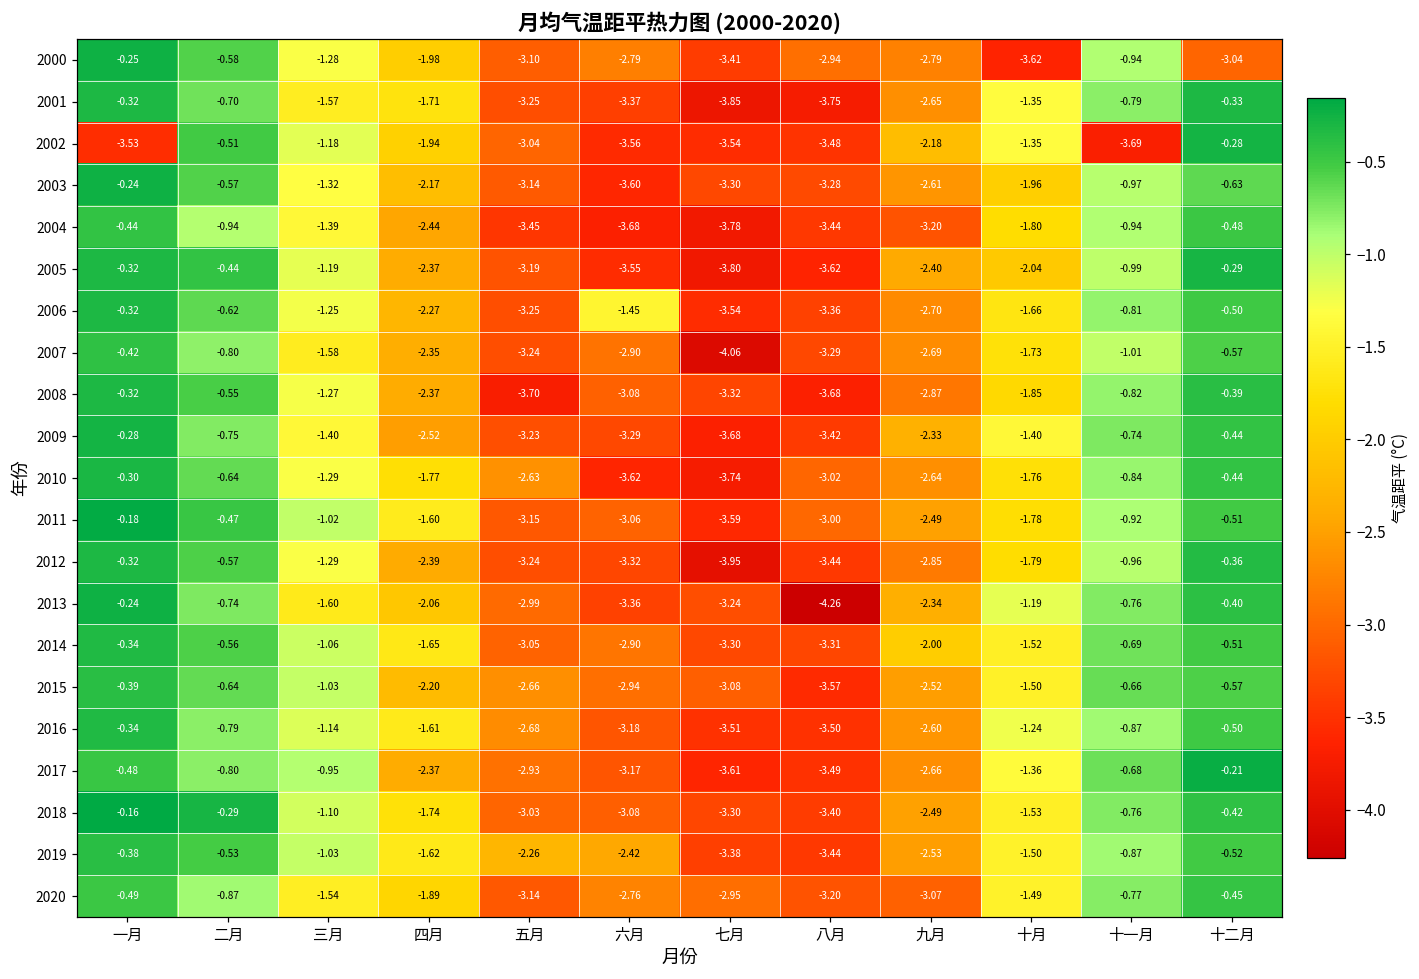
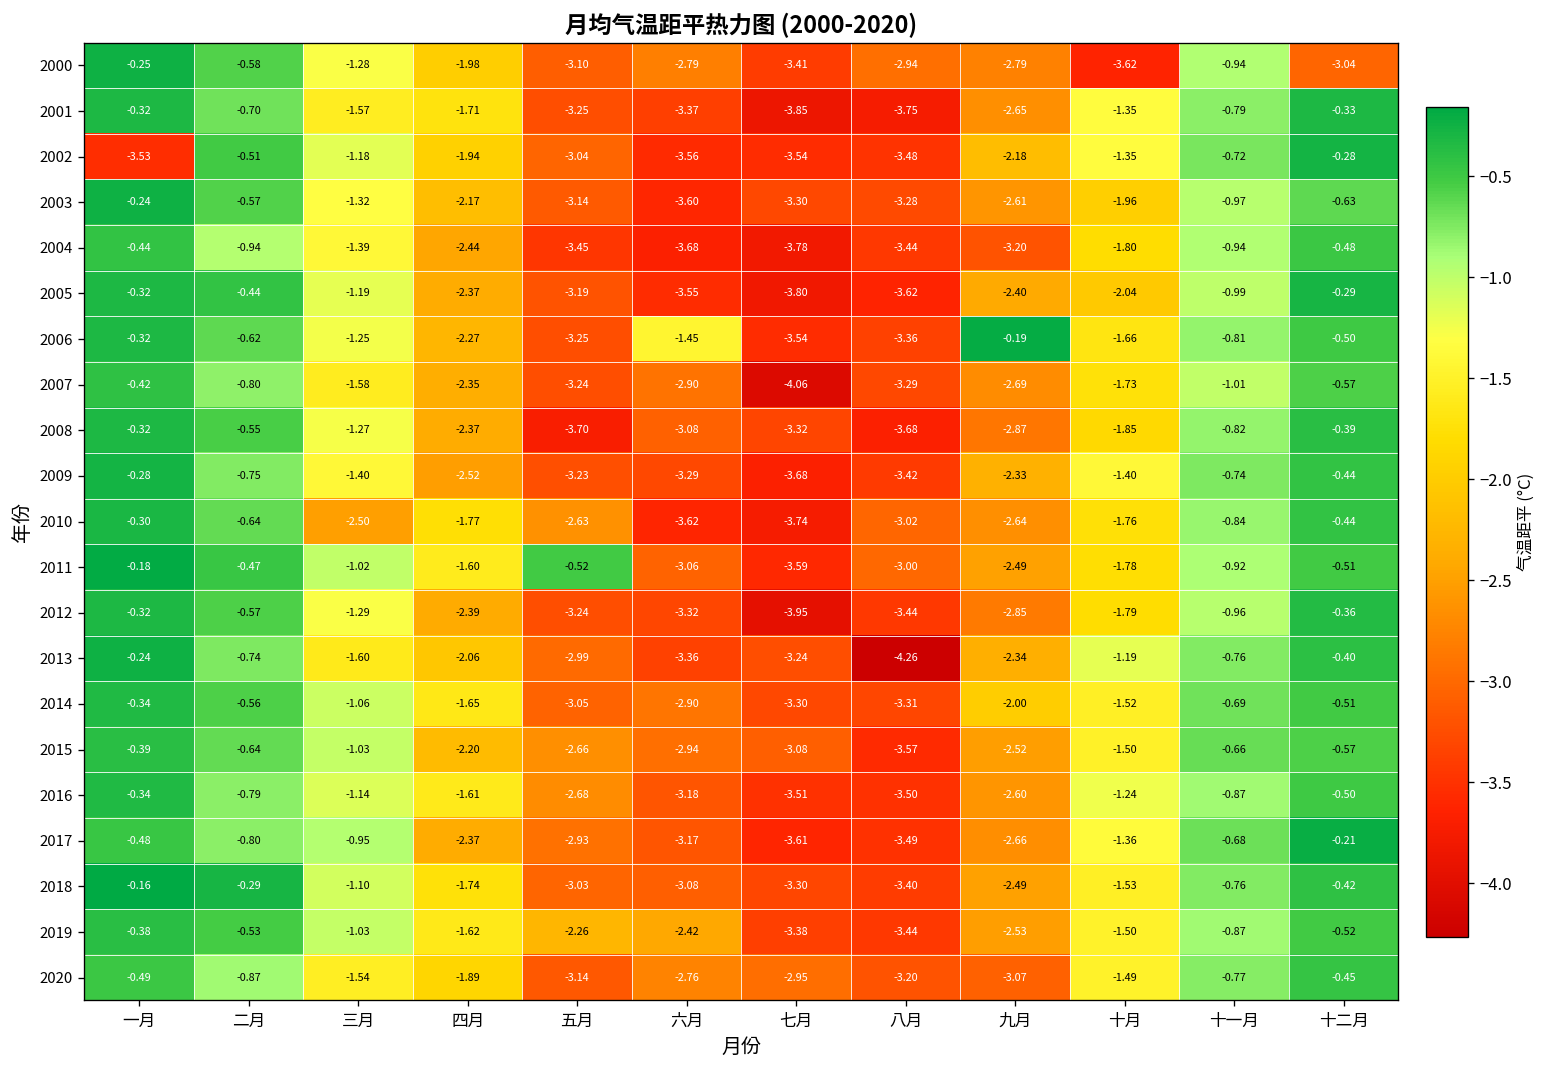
  {
    "2002": {
      "一月": -3.53,
      "二月": -0.51,
      "三月": -1.18,
      "四月": -1.94,
      "五月": -3.04,
      "六月": -3.56,
      "七月": -3.54,
      "八月": -3.48,
      "九月": -2.18,
      "十月": -1.35,
-     "十一月": -3.69,
+     "十一月": -0.72,
      "十二月": -0.28
    },
    "2006": {
      "一月": -0.32,
      "二月": -0.62,
      "三月": -1.25,
      "四月": -2.27,
      "五月": -3.25,
      "六月": -1.45,
      "七月": -3.54,
      "八月": -3.36,
-     "九月": -2.70,
+     "九月": -0.19,
      "十月": -1.66,
      "十一月": -0.81,
      "十二月": -0.50
    },
    "2010": {
      "一月": -0.30,
      "二月": -0.64,
-     "三月": -1.29,
+     "三月": -2.50,
      "四月": -1.77,
      "五月": -2.63,
      "六月": -3.62,
      "七月": -3.74,
      "八月": -3.02,
      "九月": -2.64,
      "十月": -1.76,
      "十一月": -0.84,
      "十二月": -0.44
    },
    "2011": {
      "一月": -0.18,
      "二月": -0.47,
      "三月": -1.02,
      "四月": -1.60,
-     "五月": -3.15,
+     "五月": -0.52,
      "六月": -3.06,
      "七月": -3.59,
      "八月": -3.00,
      "九月": -2.49,
      "十月": -1.78,
      "十一月": -0.92,
      "十二月": -0.51
    }
  }
